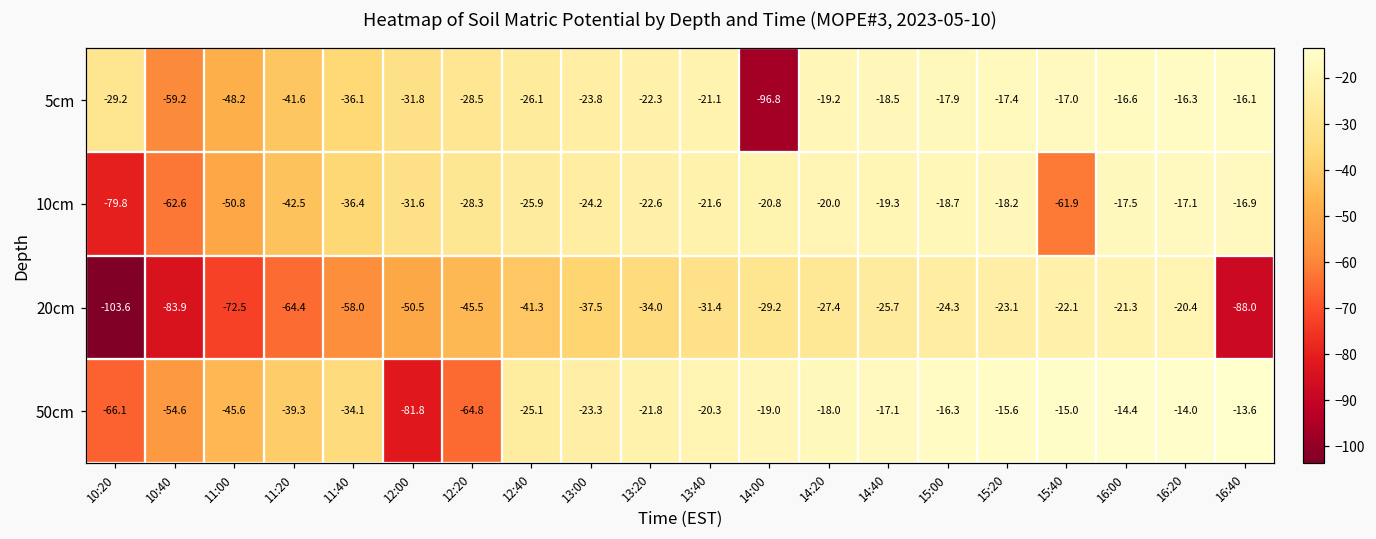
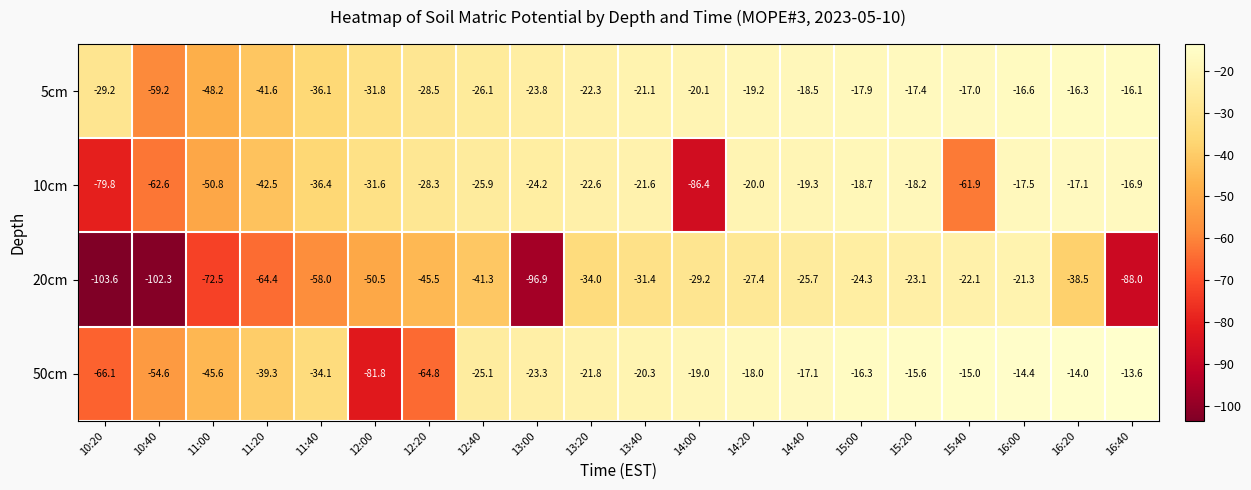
  {
    "5cm": {
      "10:20": -29.2,
      "10:40": -59.2,
      "11:00": -48.2,
      "11:20": -41.6,
      "11:40": -36.1,
      "12:00": -31.8,
      "12:20": -28.5,
      "12:40": -26.1,
      "13:00": -23.8,
      "13:20": -22.3,
      "13:40": -21.1,
-     "14:00": -96.8,
+     "14:00": -20.1,
      "14:20": -19.2,
      "14:40": -18.5,
      "15:00": -17.9,
      "15:20": -17.4,
      "15:40": -17.0,
      "16:00": -16.6,
      "16:20": -16.3,
      "16:40": -16.1
    },
    "10cm": {
      "10:20": -79.8,
      "10:40": -62.6,
      "11:00": -50.8,
      "11:20": -42.5,
      "11:40": -36.4,
      "12:00": -31.6,
      "12:20": -28.3,
      "12:40": -25.9,
      "13:00": -24.2,
      "13:20": -22.6,
      "13:40": -21.6,
-     "14:00": -20.8,
+     "14:00": -86.4,
      "14:20": -20.0,
      "14:40": -19.3,
      "15:00": -18.7,
      "15:20": -18.2,
      "15:40": -61.9,
      "16:00": -17.5,
      "16:20": -17.1,
      "16:40": -16.9
    },
    "20cm": {
      "10:20": -103.6,
-     "10:40": -83.9,
+     "10:40": -102.3,
      "11:00": -72.5,
      "11:20": -64.4,
      "11:40": -58.0,
      "12:00": -50.5,
      "12:20": -45.5,
      "12:40": -41.3,
-     "13:00": -37.5,
+     "13:00": -96.9,
      "13:20": -34.0,
      "13:40": -31.4,
      "14:00": -29.2,
      "14:20": -27.4,
      "14:40": -25.7,
      "15:00": -24.3,
      "15:20": -23.1,
      "15:40": -22.1,
      "16:00": -21.3,
-     "16:20": -20.4,
+     "16:20": -38.5,
      "16:40": -88.0
    },
    "50cm": {
      "10:20": -66.1,
      "10:40": -54.6,
      "11:00": -45.6,
      "11:20": -39.3,
      "11:40": -34.1,
      "12:00": -81.8,
      "12:20": -64.8,
      "12:40": -25.1,
      "13:00": -23.3,
      "13:20": -21.8,
      "13:40": -20.3,
      "14:00": -19.0,
      "14:20": -18.0,
      "14:40": -17.1,
      "15:00": -16.3,
      "15:20": -15.6,
      "15:40": -15.0,
      "16:00": -14.4,
      "16:20": -14.0,
      "16:40": -13.6
    }
  }
